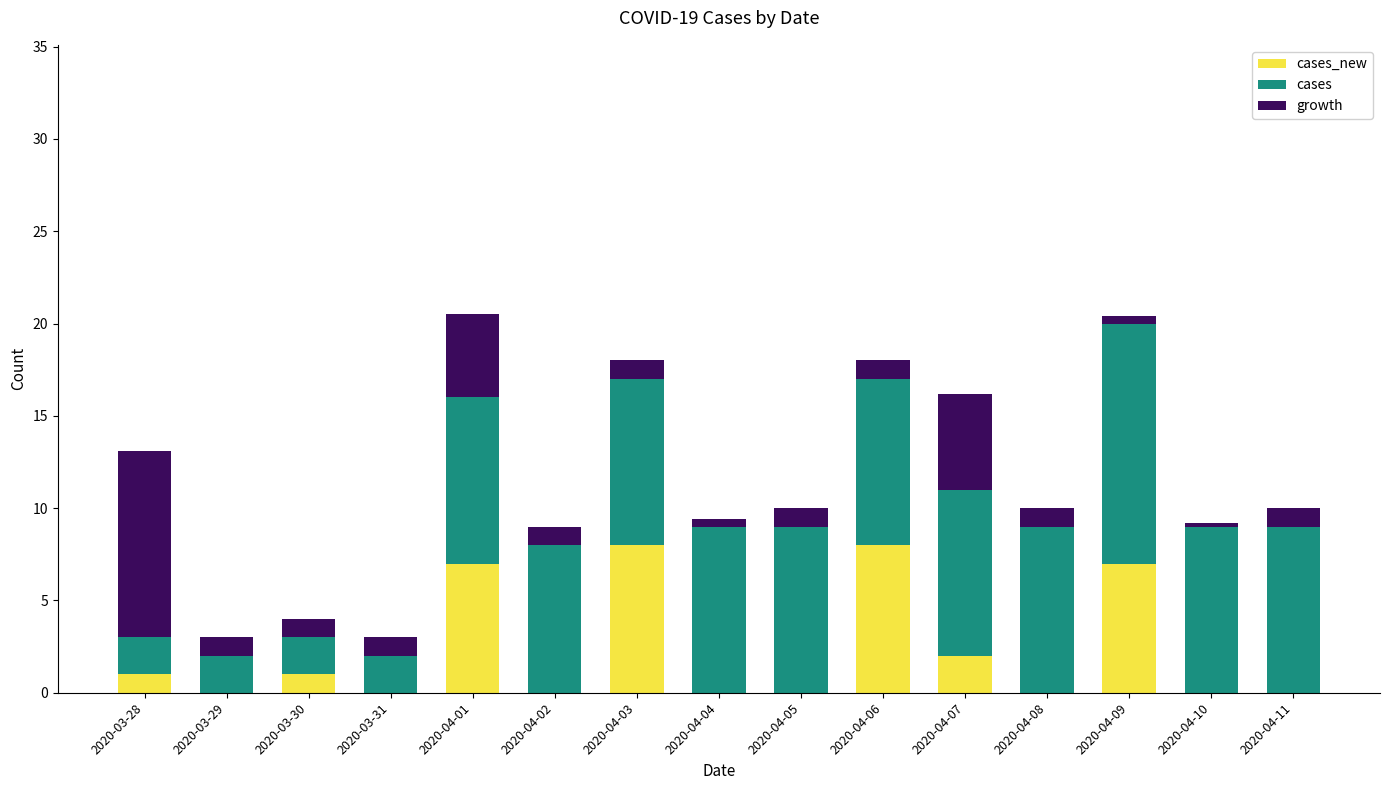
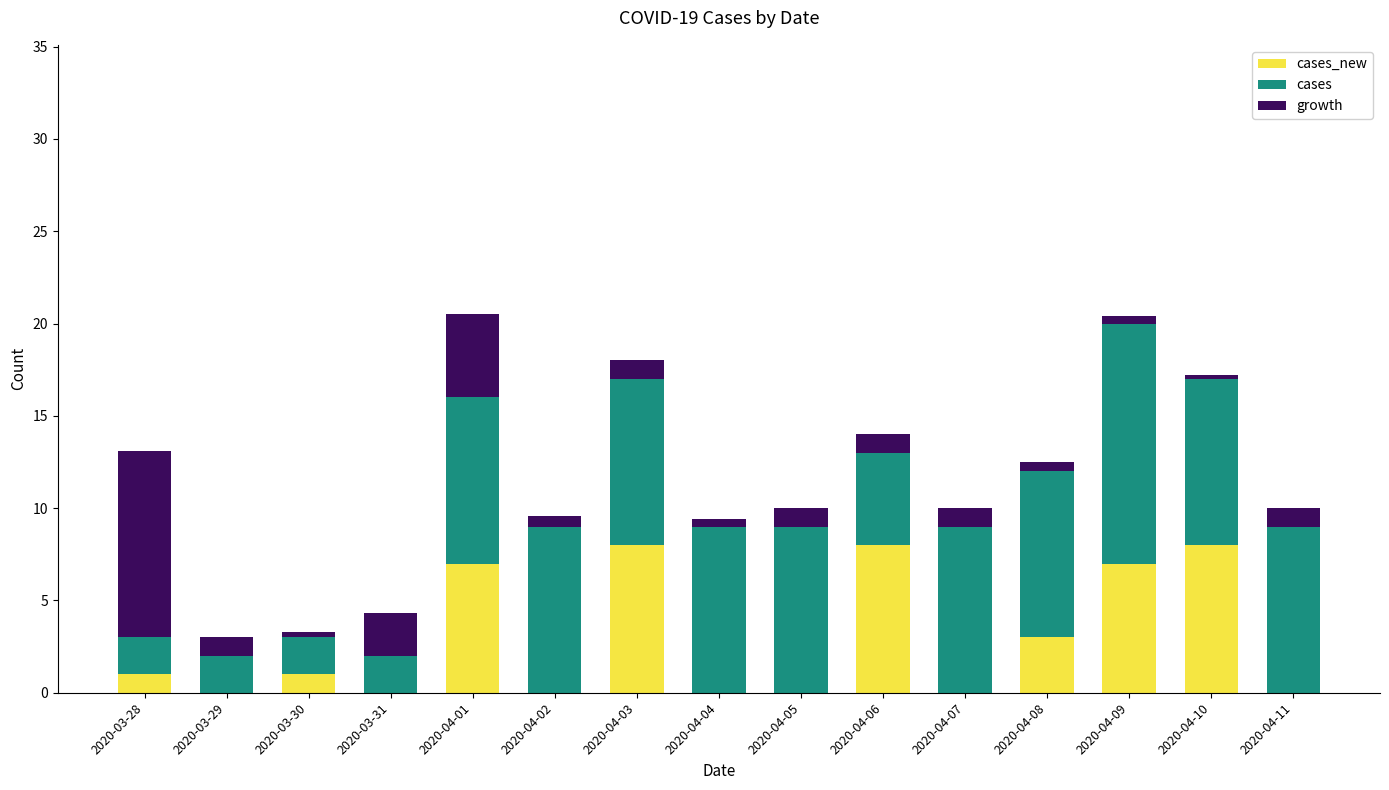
  {
    "cases_new": {
      "2020-03-28": 1,
      "2020-03-29": 0,
      "2020-03-30": 1,
      "2020-03-31": 0,
      "2020-04-01": 7,
      "2020-04-02": 0,
      "2020-04-03": 8,
      "2020-04-04": 0,
      "2020-04-05": 0,
      "2020-04-06": 8,
-     "2020-04-07": 2,
-     "2020-04-08": 0,
+     "2020-04-07": 0,
+     "2020-04-08": 3,
      "2020-04-09": 7,
-     "2020-04-10": 0,
+     "2020-04-10": 8,
      "2020-04-11": 0
    },
    "cases": {
      "2020-03-28": 2,
      "2020-03-29": 2,
      "2020-03-30": 2,
      "2020-03-31": 2,
      "2020-04-01": 9,
-     "2020-04-02": 8,
+     "2020-04-02": 9,
      "2020-04-03": 9,
      "2020-04-04": 9,
      "2020-04-05": 9,
-     "2020-04-06": 9,
+     "2020-04-06": 5,
      "2020-04-07": 9,
      "2020-04-08": 9,
      "2020-04-09": 13,
      "2020-04-10": 9,
      "2020-04-11": 9
    },
    "growth": {
      "2020-03-28": 10.1,
      "2020-03-29": 1.0,
-     "2020-03-30": 1.0,
-     "2020-03-31": 1.0,
+     "2020-03-30": 0.3,
+     "2020-03-31": 2.3,
      "2020-04-01": 4.5,
-     "2020-04-02": 1.0,
+     "2020-04-02": 0.6,
      "2020-04-03": 1.0,
      "2020-04-04": 0.4,
      "2020-04-05": 1.0,
      "2020-04-06": 1.0,
-     "2020-04-07": 5.2,
-     "2020-04-08": 1.0,
+     "2020-04-07": 1.0,
+     "2020-04-08": 0.5,
      "2020-04-09": 0.4,
      "2020-04-10": 0.2,
      "2020-04-11": 1.0
    }
  }
